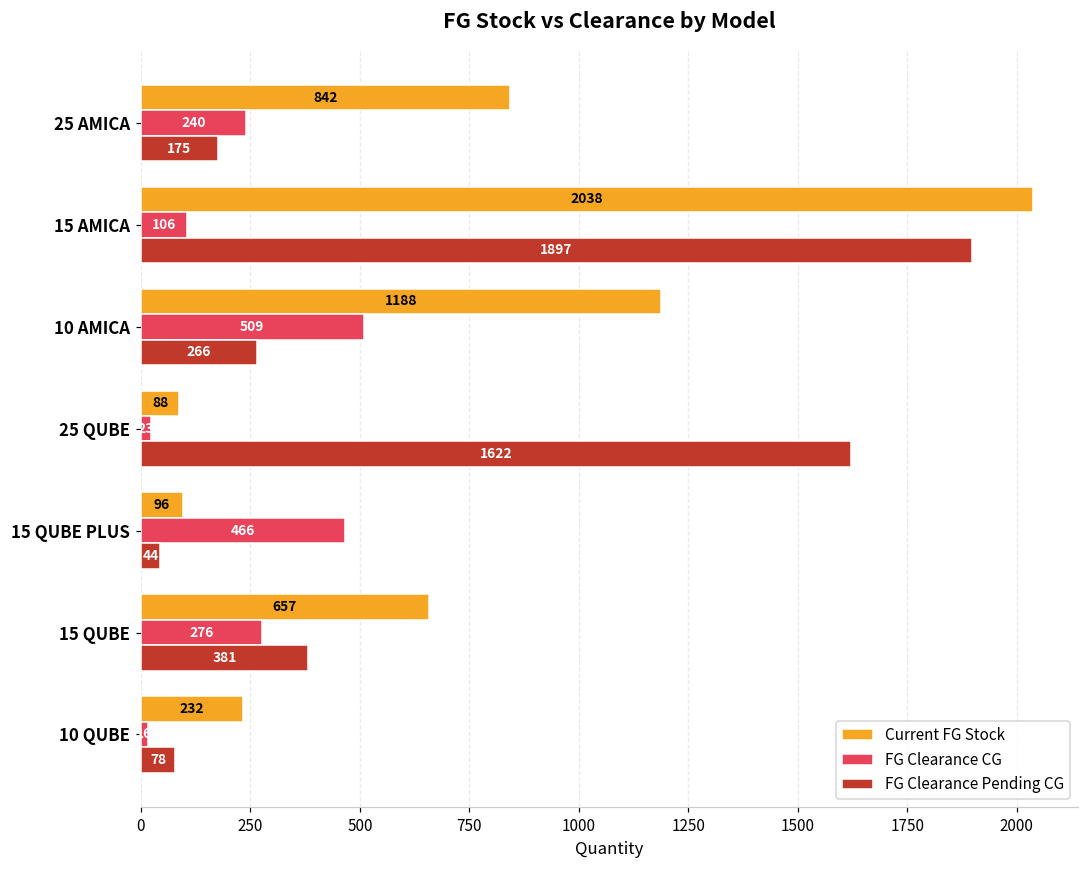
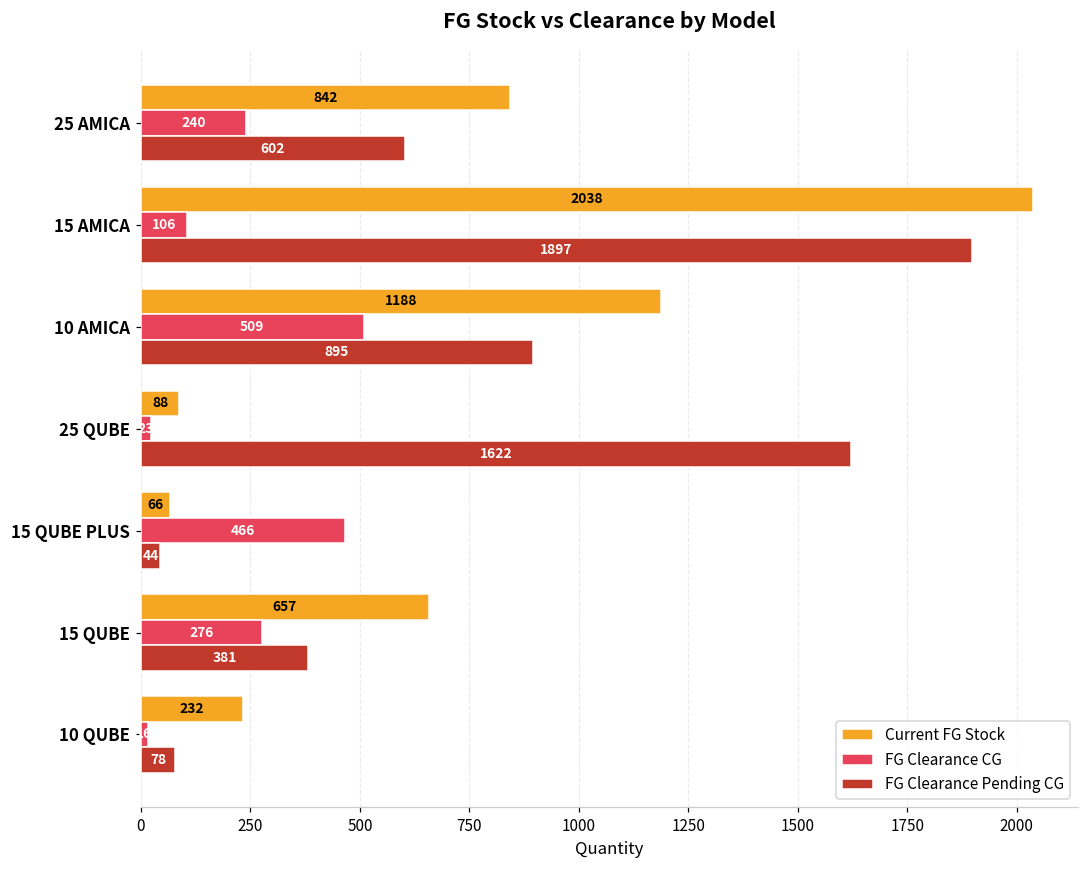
  {
    "Current FG Stock": {
      "25 AMICA": 842,
      "15 AMICA": 2038,
      "10 AMICA": 1188,
      "25 QUBE": 88,
-     "15 QUBE PLUS": 96,
+     "15 QUBE PLUS": 66,
      "15 QUBE": 657,
      "10 QUBE": 232
    },
    "FG Clearance CG": {
      "25 AMICA": 240,
      "15 AMICA": 106,
      "10 AMICA": 509,
      "15 QUBE PLUS": 466,
      "15 QUBE": 276
    },
    "FG Clearance Pending CG": {
-     "25 AMICA": 175,
+     "25 AMICA": 602,
      "15 AMICA": 1897,
-     "10 AMICA": 266,
+     "10 AMICA": 895,
      "25 QUBE": 1622,
      "15 QUBE PLUS": 44,
      "15 QUBE": 381,
      "10 QUBE": 78
    }
  }
